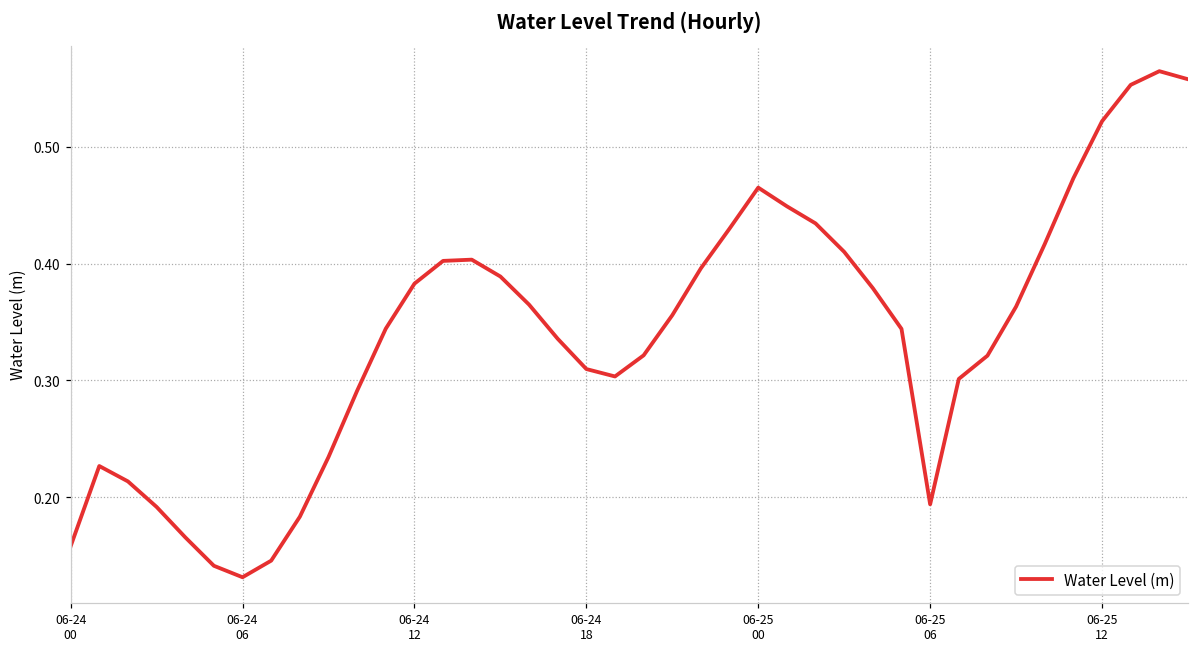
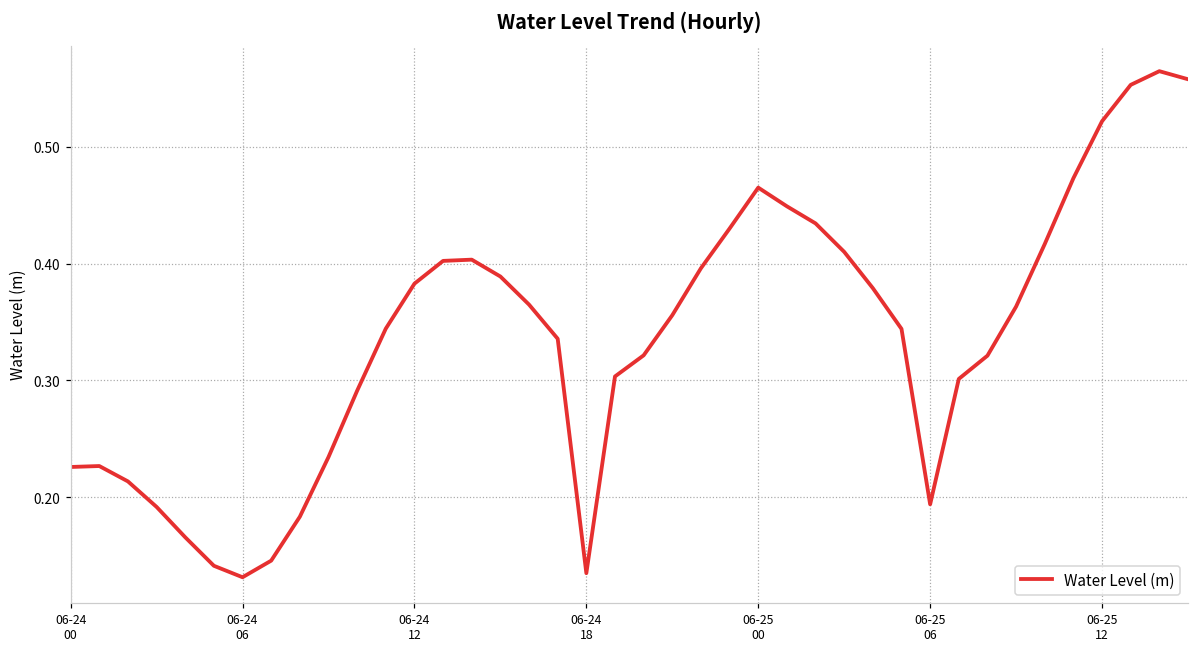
  {
-   "06-24 00": 0.158,
+   "06-24 00": 0.226,
    "06-24 06": 0.131,
    "06-24 12": 0.383,
-   "06-24 18": 0.310,
+   "06-24 18": 0.135,
    "06-25 00": 0.465,
    "06-25 06": 0.194,
    "06-25 12": 0.522
  }
